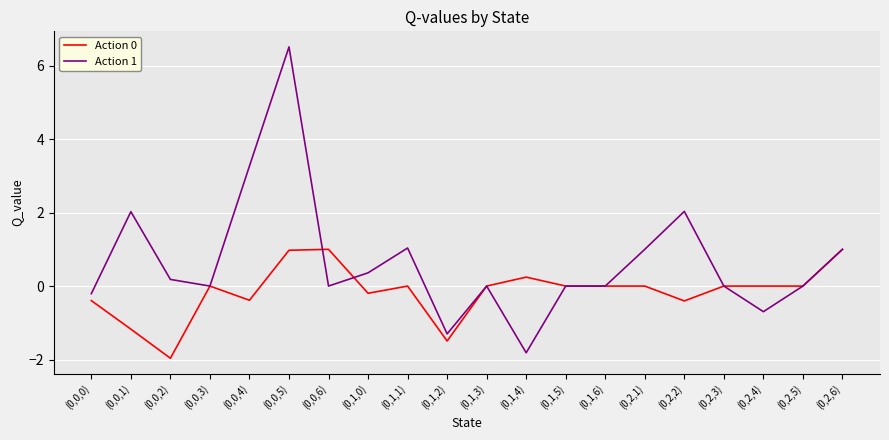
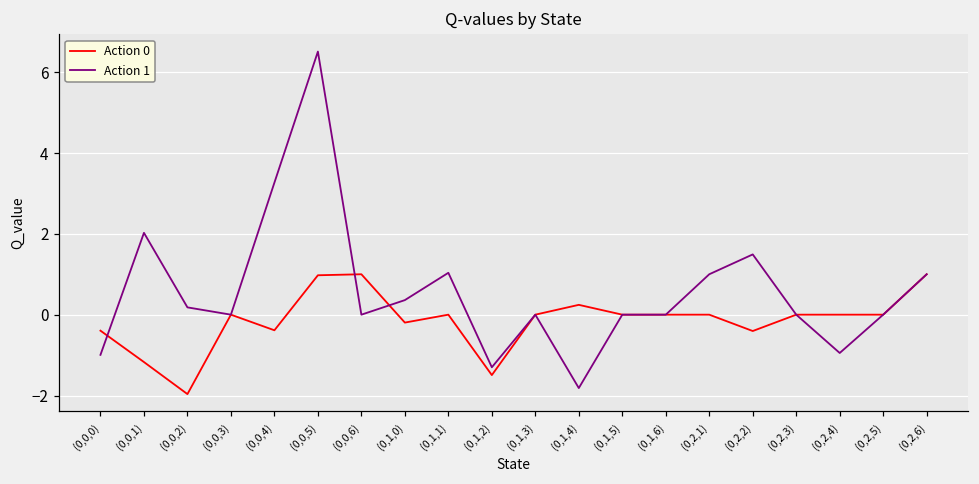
  {
    "Action 0": {
      "(0,0,0)": -0.4,
      "(0,0,1)": -1.2,
      "(0,0,2)": -2.0,
      "(0,0,4)": -0.4,
      "(0,0,5)": 1.0,
      "(0,0,6)": 1.0,
      "(0,1,0)": -0.2,
      "(0,1,1)": 0.0,
      "(0,1,2)": -1.5,
      "(0,1,4)": 0.2,
      "(0,2,1)": 0.0,
      "(0,2,2)": -0.4,
      "(0,2,4)": 0.0
    },
    "Action 1": {
-     "(0,0,0)": -0.2,
+     "(0,0,0)": -1.0,
      "(0,0,1)": 2.0,
      "(0,0,2)": 0.2,
      "(0,0,4)": 3.3,
      "(0,0,5)": 6.5,
      "(0,0,6)": 0.0,
      "(0,1,0)": 0.4,
      "(0,1,1)": 1.0,
      "(0,1,2)": -1.3,
      "(0,1,4)": -1.8,
      "(0,2,1)": 1.0,
-     "(0,2,2)": 2.0,
-     "(0,2,4)": -0.7
+     "(0,2,2)": 1.5,
+     "(0,2,4)": -0.9
    }
  }
